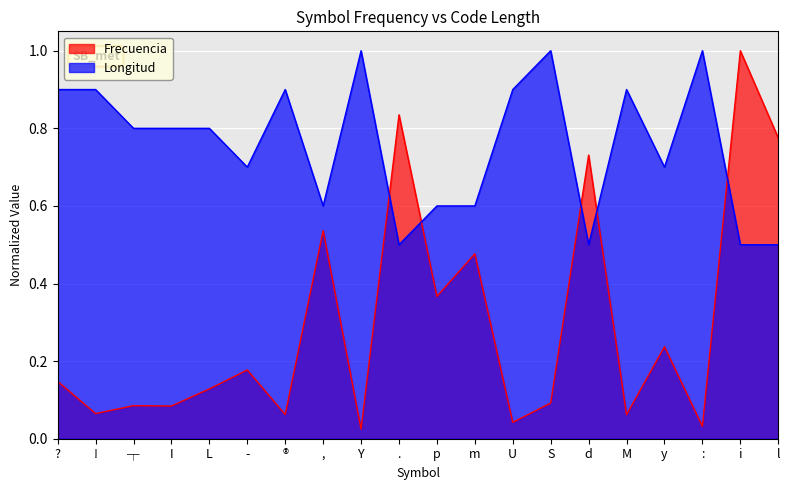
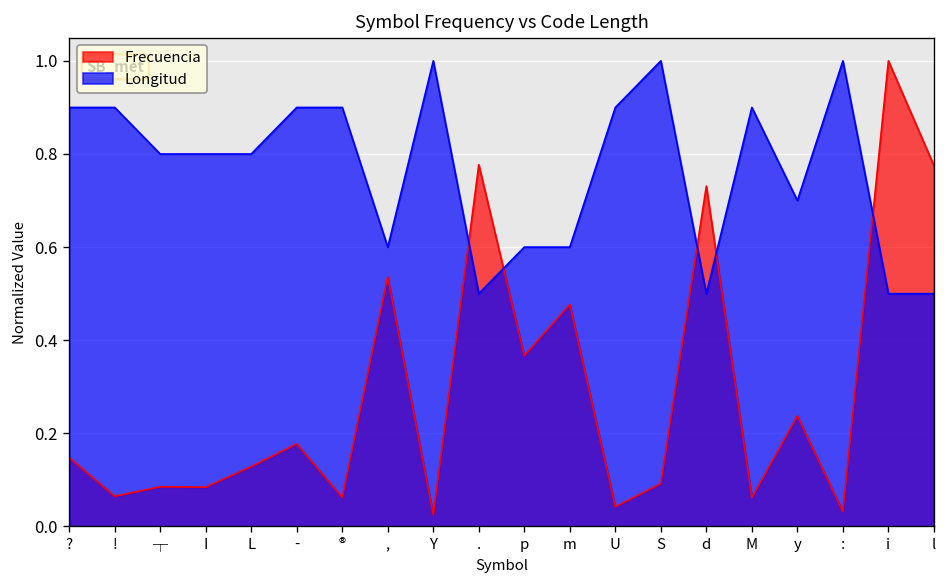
  {
    "Frecuencia": {
      "?": 0.15,
      "!": 0.06,
      "┬": 0.09,
      "I": 0.08,
      "L": 0.13,
      "-": 0.18,
      "®": 0.06,
      ",": 0.54,
      "Y": 0.02,
-     ".": 0.83,
+     ".": 0.78,
      "p": 0.37,
      "m": 0.48,
      "U": 0.04,
      "S": 0.09,
      "d": 0.73,
      "M": 0.06,
      "y": 0.24,
      ":": 0.03,
      "i": 1.00,
      "l": 0.78
    },
    "Longitud": {
      "?": 0.90,
      "!": 0.90,
      "┬": 0.80,
      "I": 0.80,
      "L": 0.80,
-     "-": 0.70,
+     "-": 0.90,
      "®": 0.90,
      ",": 0.60,
      "Y": 1.00,
      ".": 0.50,
      "p": 0.60,
      "m": 0.60,
      "U": 0.90,
      "S": 1.00,
      "d": 0.50,
      "M": 0.90,
      "y": 0.70,
      ":": 1.00,
      "i": 0.50,
      "l": 0.50
    }
  }
